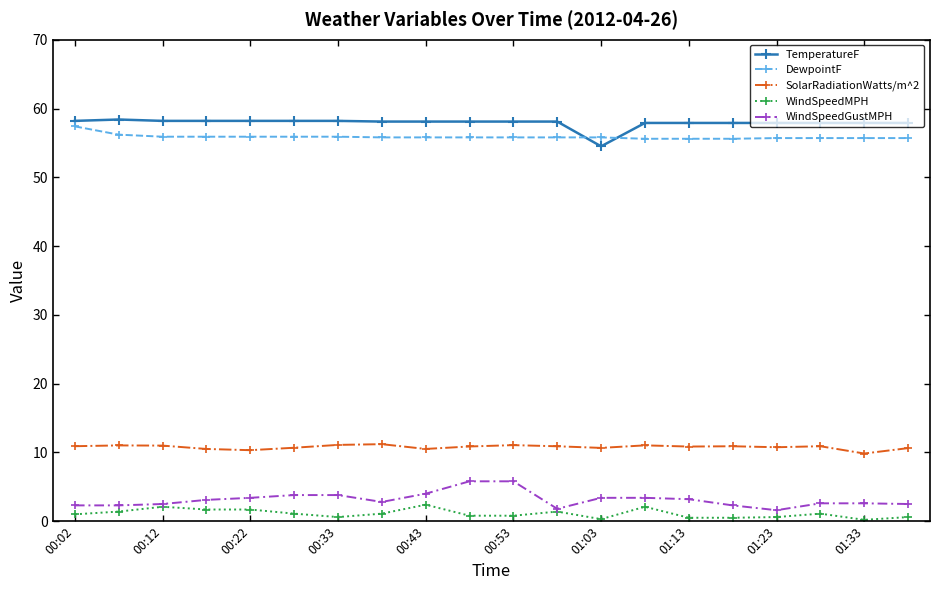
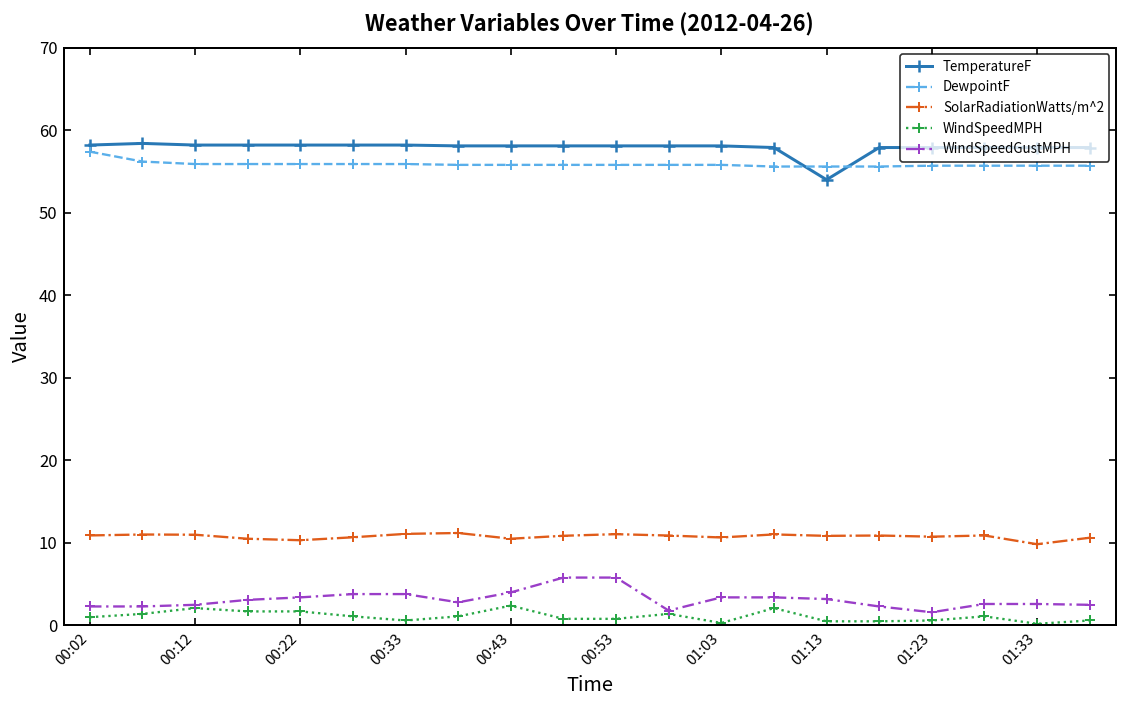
  {
    "TemperatureF": {
      "00:02": 58,
      "00:12": 58,
      "00:22": 58,
      "00:33": 58,
      "00:43": 58,
      "00:53": 58,
-     "01:03": 55,
-     "01:13": 58
+     "01:03": 58,
+     "01:13": 54
    },
    "DewpointF": {
      "00:02": 57,
      "00:12": 56,
      "00:22": 56,
      "00:33": 56,
      "00:43": 56,
      "00:53": 56,
      "01:03": 56,
      "01:13": 56,
      "01:23": 56,
      "01:33": 56
    },
    "SolarRadiationWatts/m^2": {
      "00:02": 11,
      "00:12": 11,
      "00:22": 10,
      "00:33": 11,
      "00:43": 11,
      "00:53": 11,
      "01:03": 11,
      "01:13": 11,
      "01:23": 11,
      "01:33": 10
    },
    "WindSpeedMPH": {
      "00:02": 1,
      "00:12": 2,
      "00:22": 2,
      "00:33": 1,
      "00:43": 2,
      "00:53": 1,
      "01:03": 0,
      "01:13": 1,
      "01:23": 1,
      "01:33": 0
    },
    "WindSpeedGustMPH": {
      "00:02": 2,
      "00:12": 3,
      "00:22": 3,
      "00:33": 4,
      "00:43": 4,
      "00:53": 6,
      "01:03": 3,
      "01:13": 3,
      "01:23": 2,
      "01:33": 3
    }
  }
